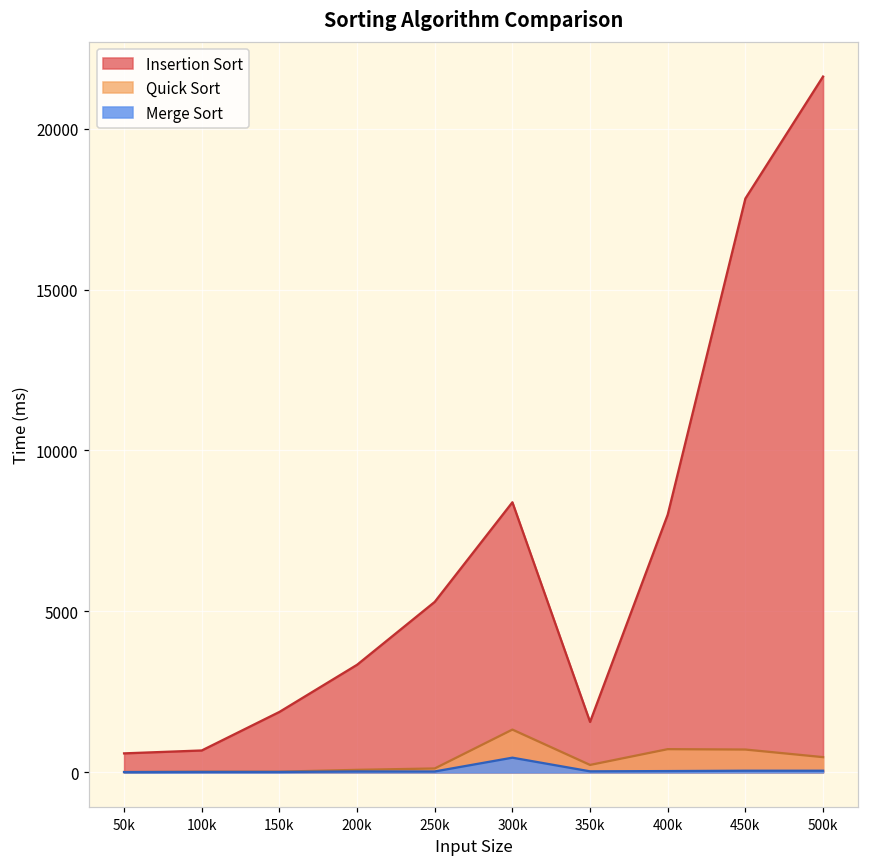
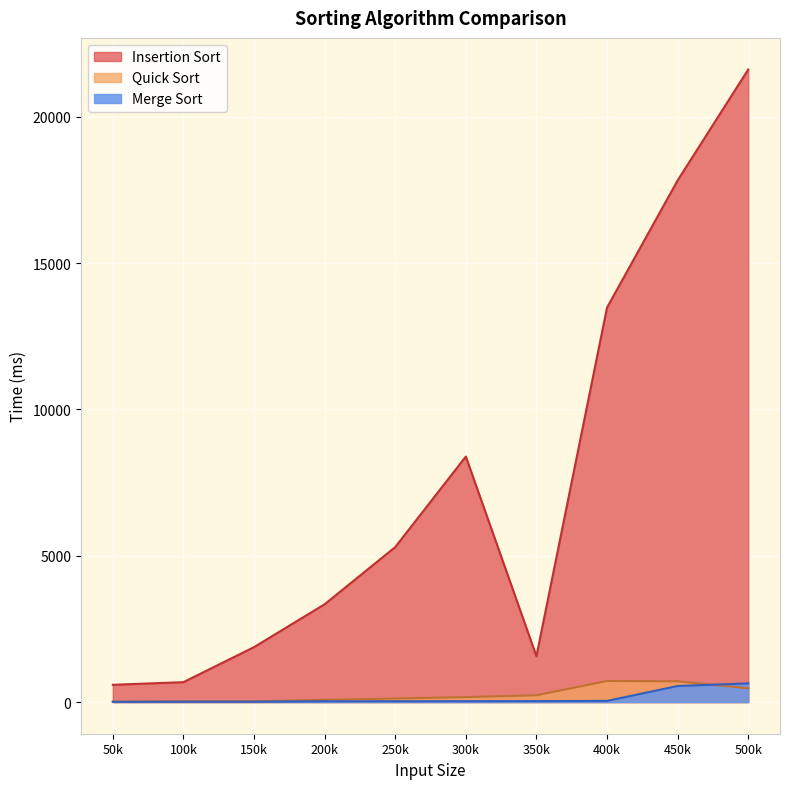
  {
    "Insertion Sort": {
      "50k": 600,
      "100k": 700,
      "150k": 1900,
      "200k": 3300,
      "250k": 5300,
      "300k": 8400,
      "350k": 1600,
-     "400k": 8000,
+     "400k": 13500,
      "450k": 17800,
      "500k": 21600
    },
    "Quick Sort": {
      "250k": 100,
-     "300k": 1300,
+     "300k": 200,
      "350k": 200,
      "400k": 700,
      "450k": 700,
      "500k": 500
    },
    "Merge Sort": {
      "250k": 0,
-     "300k": 500,
+     "300k": 0,
      "350k": 0,
      "400k": 0,
-     "450k": 100,
-     "500k": 100
+     "450k": 600,
+     "500k": 600
    }
  }
